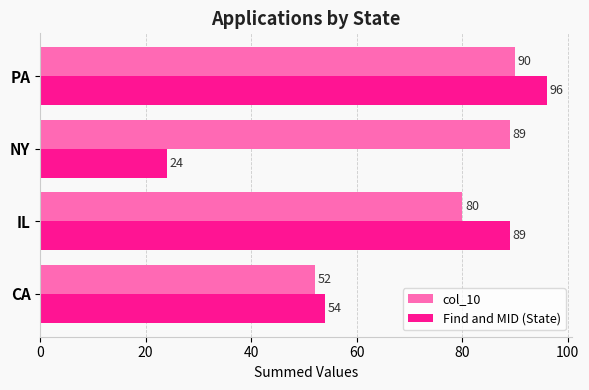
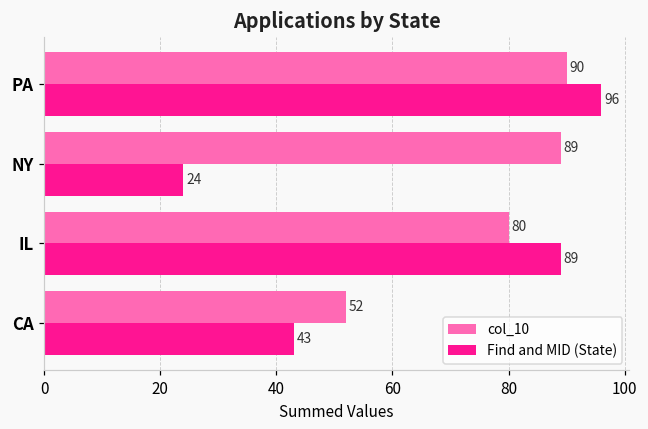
  {
    "col_10": {
      "PA": 90,
      "NY": 89,
      "IL": 80,
      "CA": 52
    },
    "Find and MID (State)": {
      "PA": 96,
      "NY": 24,
      "IL": 89,
-     "CA": 54
+     "CA": 43
    }
  }
